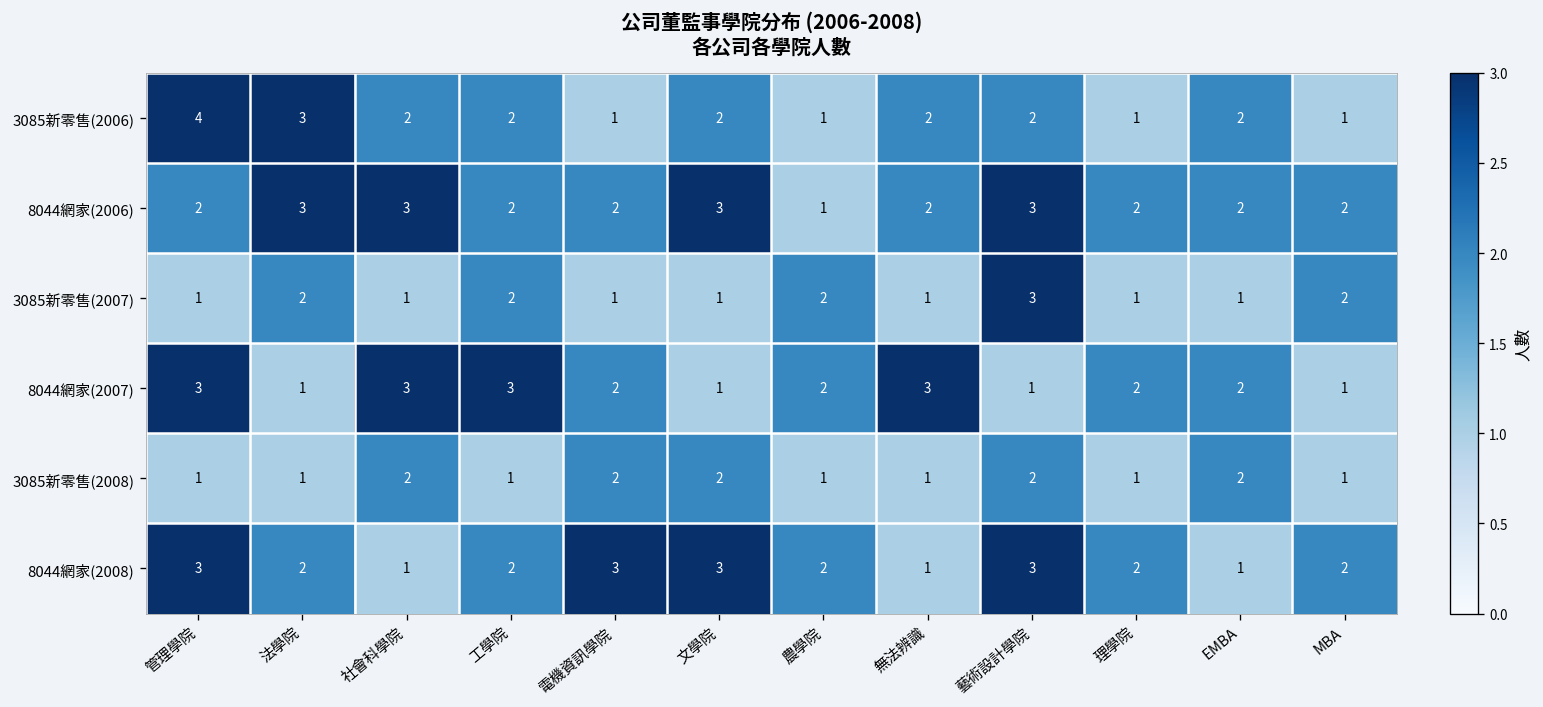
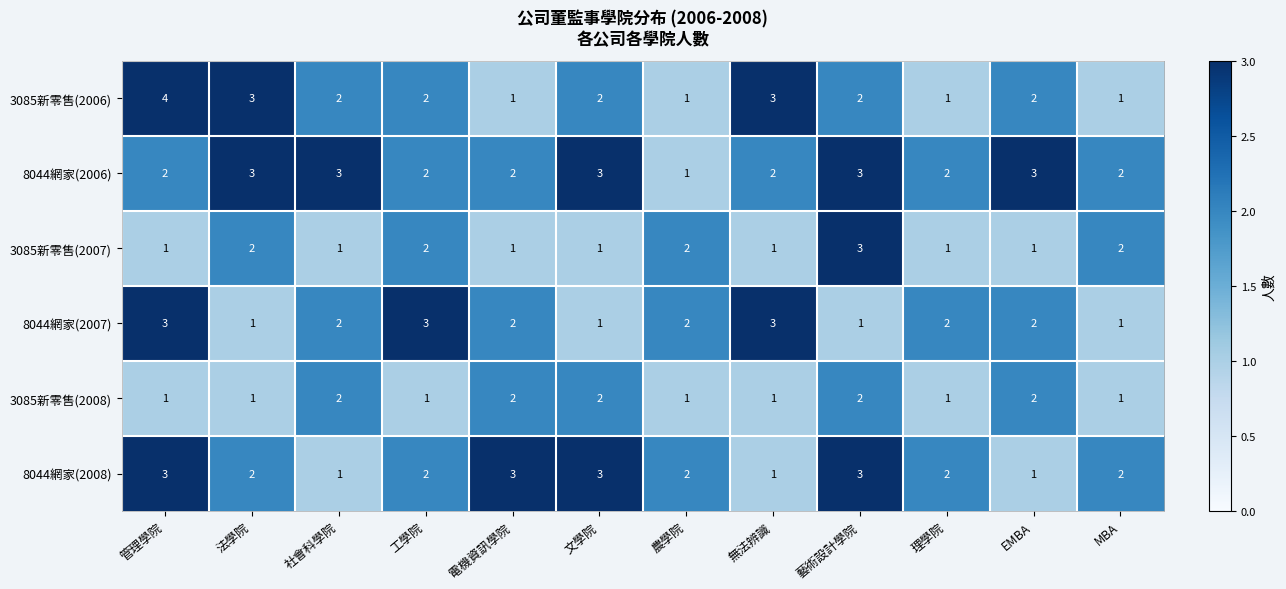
  {
    "3085新零售(2006)": {
      "管理學院": 4,
      "法學院": 3,
      "社會科學院": 2,
      "工學院": 2,
      "電機資訊學院": 1,
      "文學院": 2,
      "農學院": 1,
-     "無法辨識": 2,
+     "無法辨識": 3,
      "藝術設計學院": 2,
      "理學院": 1,
      "EMBA": 2,
      "MBA": 1
    },
    "8044網家(2006)": {
      "管理學院": 2,
      "法學院": 3,
      "社會科學院": 3,
      "工學院": 2,
      "電機資訊學院": 2,
      "文學院": 3,
      "農學院": 1,
      "無法辨識": 2,
      "藝術設計學院": 3,
      "理學院": 2,
-     "EMBA": 2,
+     "EMBA": 3,
      "MBA": 2
    },
    "3085新零售(2007)": {
      "管理學院": 1,
      "法學院": 2,
      "社會科學院": 1,
      "工學院": 2,
      "電機資訊學院": 1,
      "文學院": 1,
      "農學院": 2,
      "無法辨識": 1,
      "藝術設計學院": 3,
      "理學院": 1,
      "EMBA": 1,
      "MBA": 2
    },
    "8044網家(2007)": {
      "管理學院": 3,
      "法學院": 1,
-     "社會科學院": 3,
+     "社會科學院": 2,
      "工學院": 3,
      "電機資訊學院": 2,
      "文學院": 1,
      "農學院": 2,
      "無法辨識": 3,
      "藝術設計學院": 1,
      "理學院": 2,
      "EMBA": 2,
      "MBA": 1
    },
    "3085新零售(2008)": {
      "管理學院": 1,
      "法學院": 1,
      "社會科學院": 2,
      "工學院": 1,
      "電機資訊學院": 2,
      "文學院": 2,
      "農學院": 1,
      "無法辨識": 1,
      "藝術設計學院": 2,
      "理學院": 1,
      "EMBA": 2,
      "MBA": 1
    },
    "8044網家(2008)": {
      "管理學院": 3,
      "法學院": 2,
      "社會科學院": 1,
      "工學院": 2,
      "電機資訊學院": 3,
      "文學院": 3,
      "農學院": 2,
      "無法辨識": 1,
      "藝術設計學院": 3,
      "理學院": 2,
      "EMBA": 1,
      "MBA": 2
    }
  }
